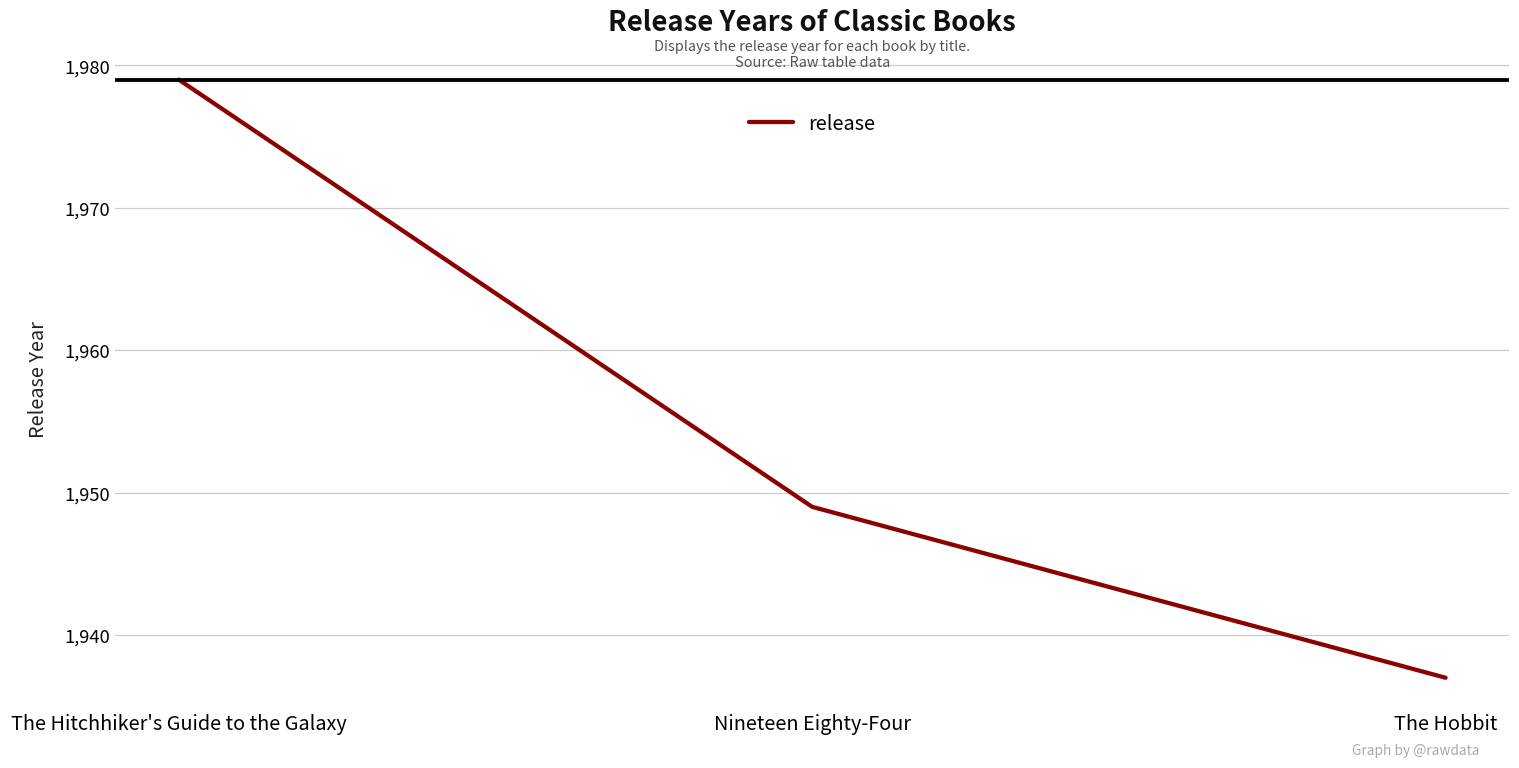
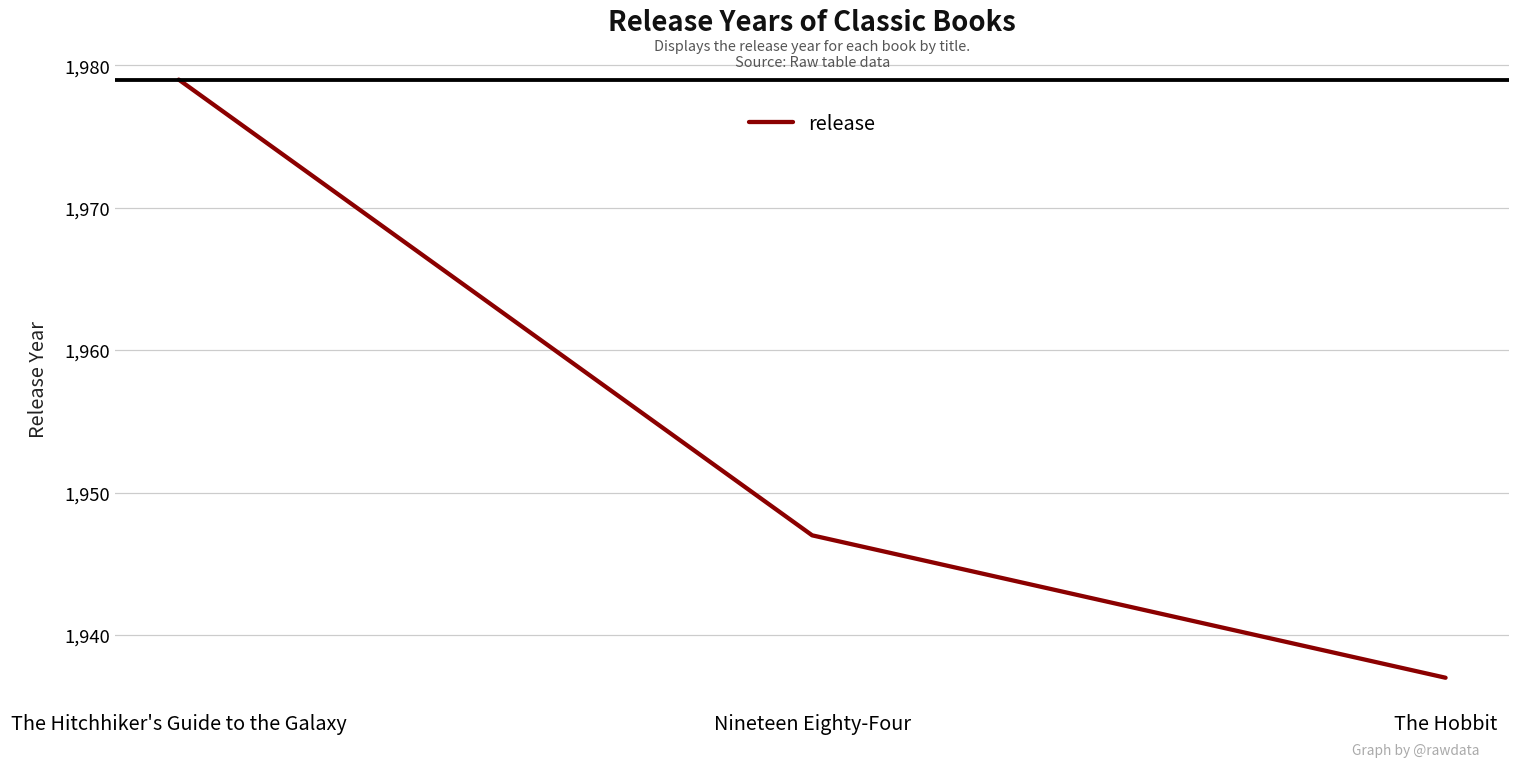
  {
    "The Hitchhiker's Guide to the Galaxy": "1,979",
-   "Nineteen Eighty-Four": "1,949",
+   "Nineteen Eighty-Four": "1,947",
    "The Hobbit": "1,937"
  }
